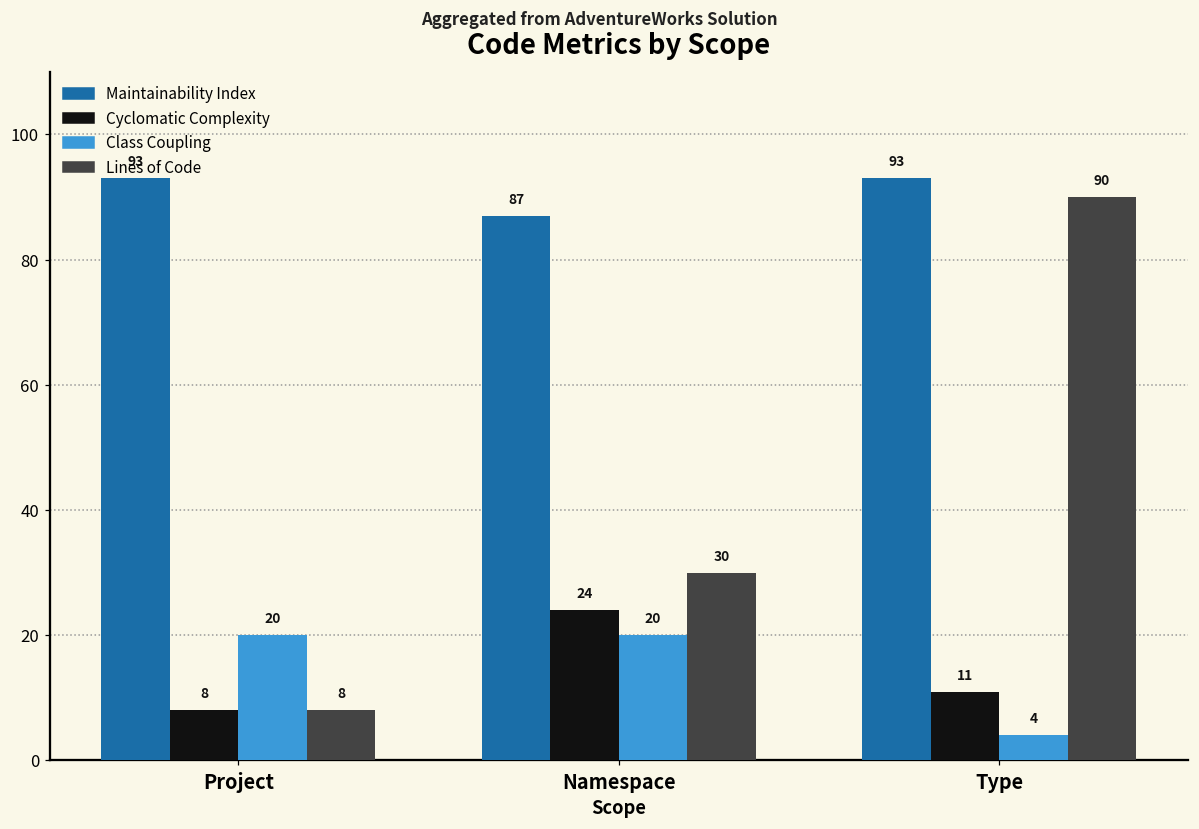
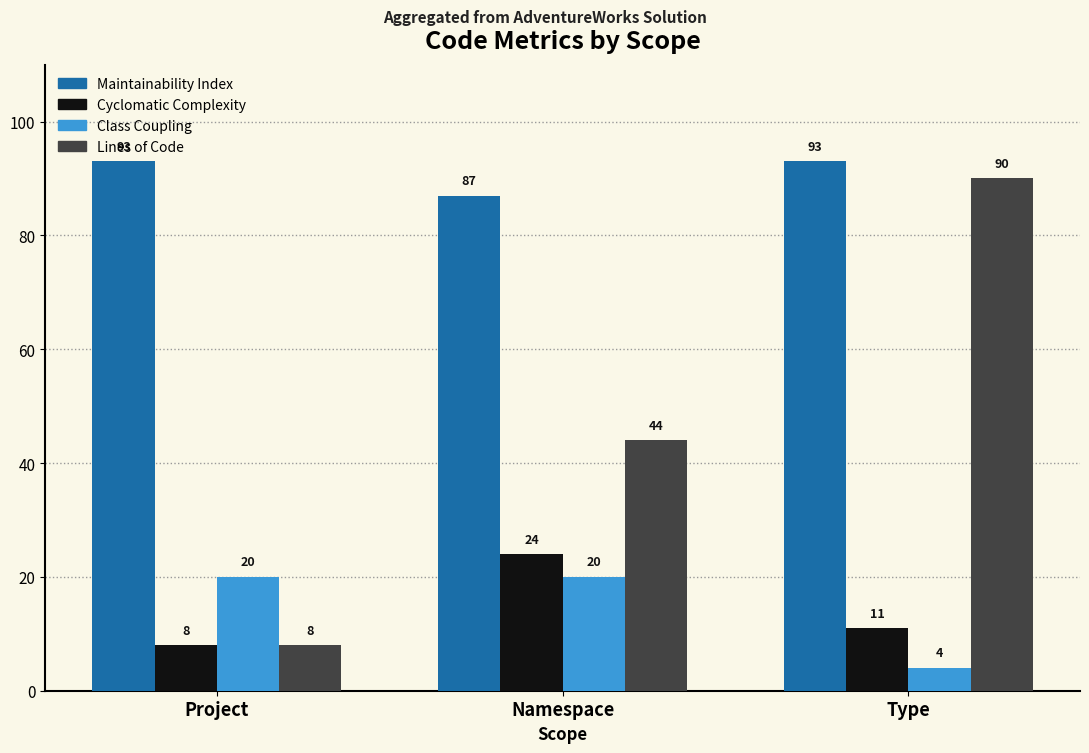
  {
    "Maintainability Index": {
      "Project": 93,
      "Namespace": 87,
      "Type": 93
    },
    "Cyclomatic Complexity": {
      "Project": 8,
      "Namespace": 24,
      "Type": 11
    },
    "Class Coupling": {
      "Project": 20,
      "Namespace": 20,
      "Type": 4
    },
    "Lines of Code": {
      "Project": 8,
-     "Namespace": 30,
+     "Namespace": 44,
      "Type": 90
    }
  }
